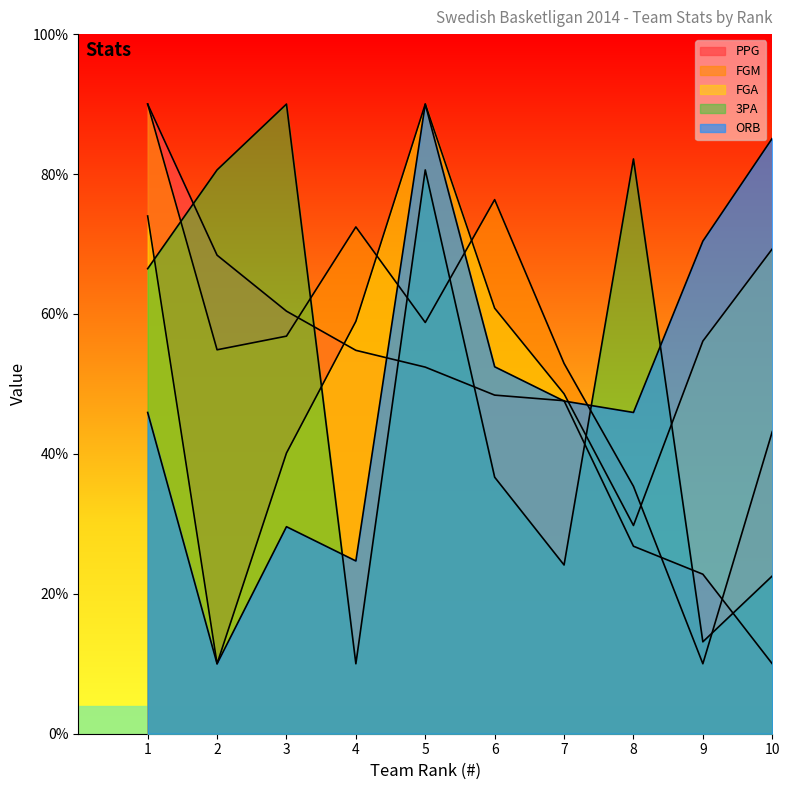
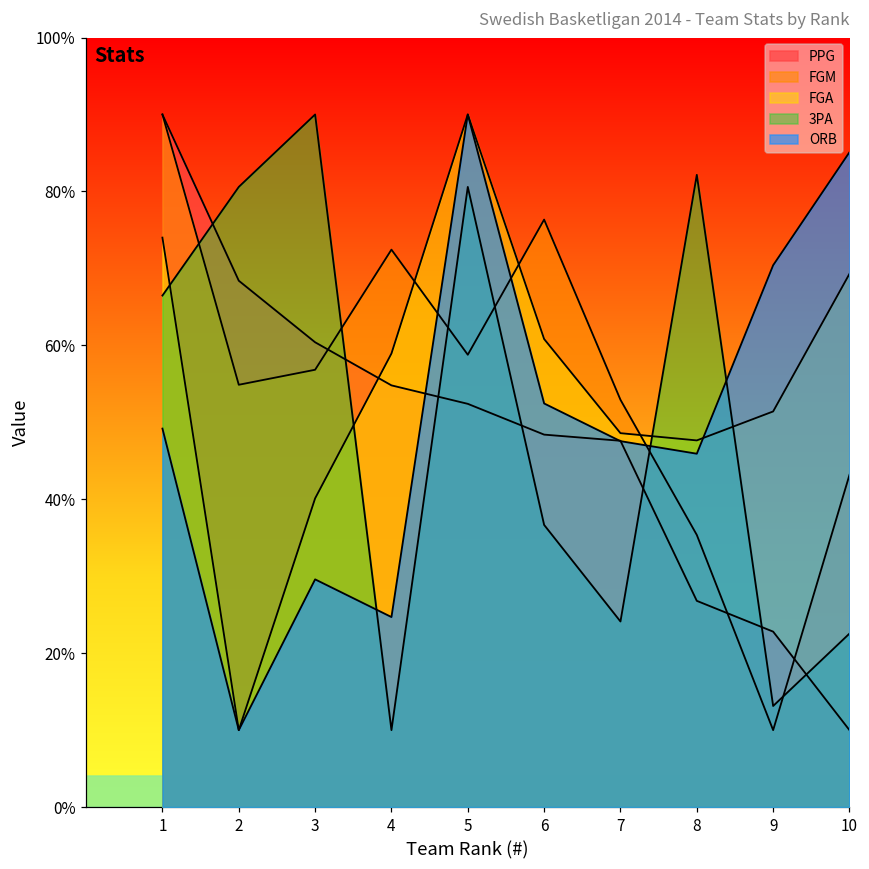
  {
    "PPG": {
      "2": "68%",
      "3": "60%",
      "4": "55%",
      "5": "52%",
      "6": "48%",
      "8": "27%",
      "9": "23%",
      "10": "10%"
    },
    "FGM": {
      "2": "55%",
      "3": "57%",
      "4": "72%",
      "5": "59%",
      "6": "76%",
      "7": "53%",
      "8": "35%",
      "9": "10%",
      "10": "43%"
    },
    "FGA": {
      "1": "74%",
      "3": "40%",
      "4": "59%",
      "6": "61%",
      "7": "49%",
-     "8": "30%",
-     "9": "56%",
+     "8": "48%",
+     "9": "51%",
      "10": "69%"
    },
    "3PA": {
      "1": "66%",
      "2": "81%",
      "3": "90%",
      "4": "10%",
      "5": "81%",
      "6": "37%",
      "7": "24%",
      "8": "82%",
      "9": "13%",
      "10": "23%"
    },
    "ORB": {
-     "1": "46%",
+     "1": "49%",
      "3": "30%",
      "4": "25%",
      "6": "52%",
      "8": "46%",
      "9": "70%",
      "10": "85%"
    }
  }
